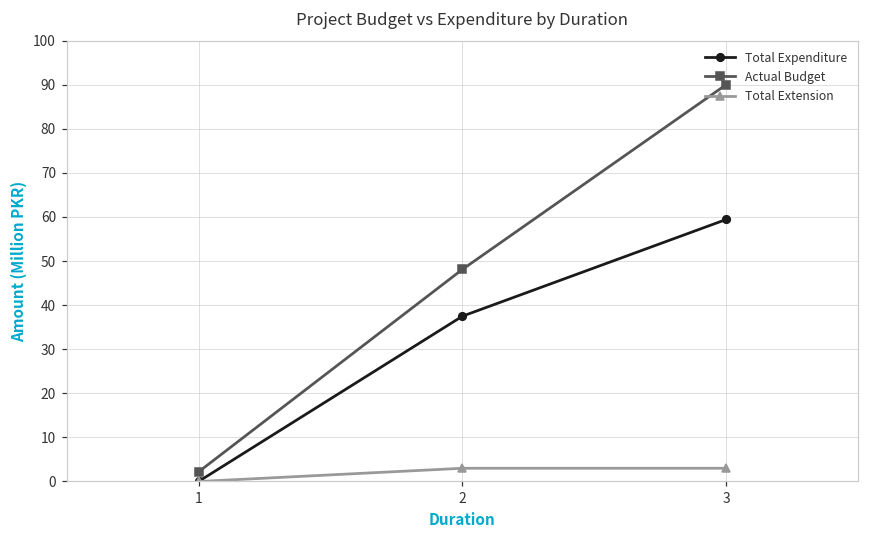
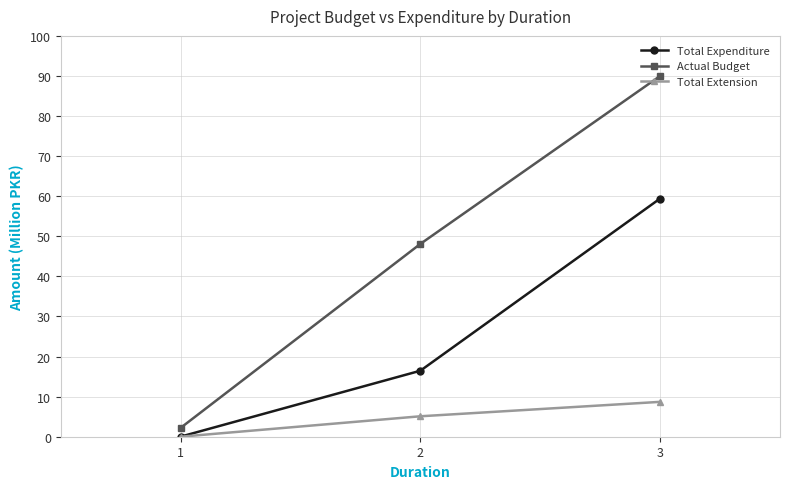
  {
    "Total Expenditure": {
-     "2": 37,
+     "2": 16,
      "3": 59
    },
    "Actual Budget": {
      "1": 2,
      "2": 48,
      "3": 90
    },
    "Total Extension": {
-     "2": 3,
-     "3": 3
+     "2": 5,
+     "3": 9
    }
  }
